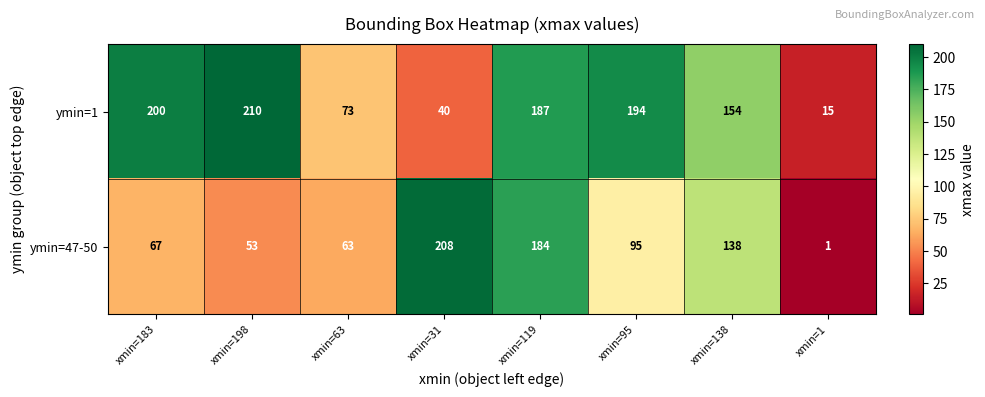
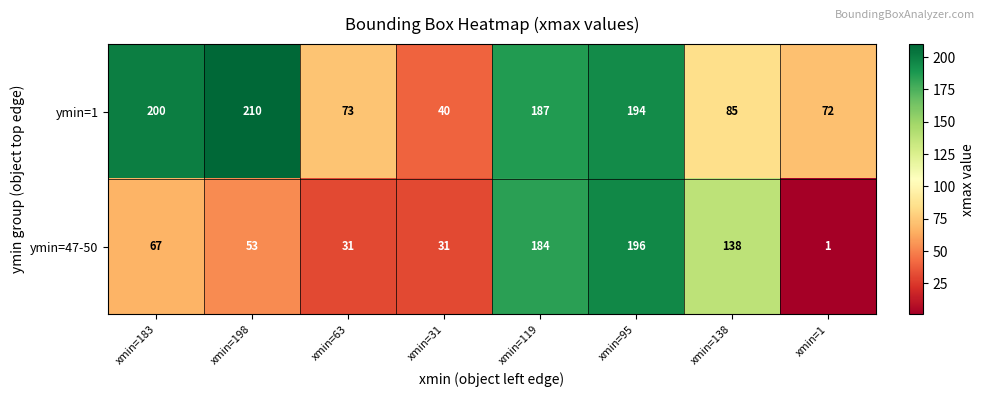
  {
    "ymin=1": {
      "xmin=183": 200,
      "xmin=198": 210,
      "xmin=63": 73,
      "xmin=31": 40,
      "xmin=119": 187,
      "xmin=95": 194,
-     "xmin=138": 154,
-     "xmin=1": 15
+     "xmin=138": 85,
+     "xmin=1": 72
    },
    "ymin=47-50": {
      "xmin=183": 67,
      "xmin=198": 53,
-     "xmin=63": 63,
-     "xmin=31": 208,
+     "xmin=63": 31,
+     "xmin=31": 31,
      "xmin=119": 184,
-     "xmin=95": 95,
+     "xmin=95": 196,
      "xmin=138": 138,
      "xmin=1": 1
    }
  }
